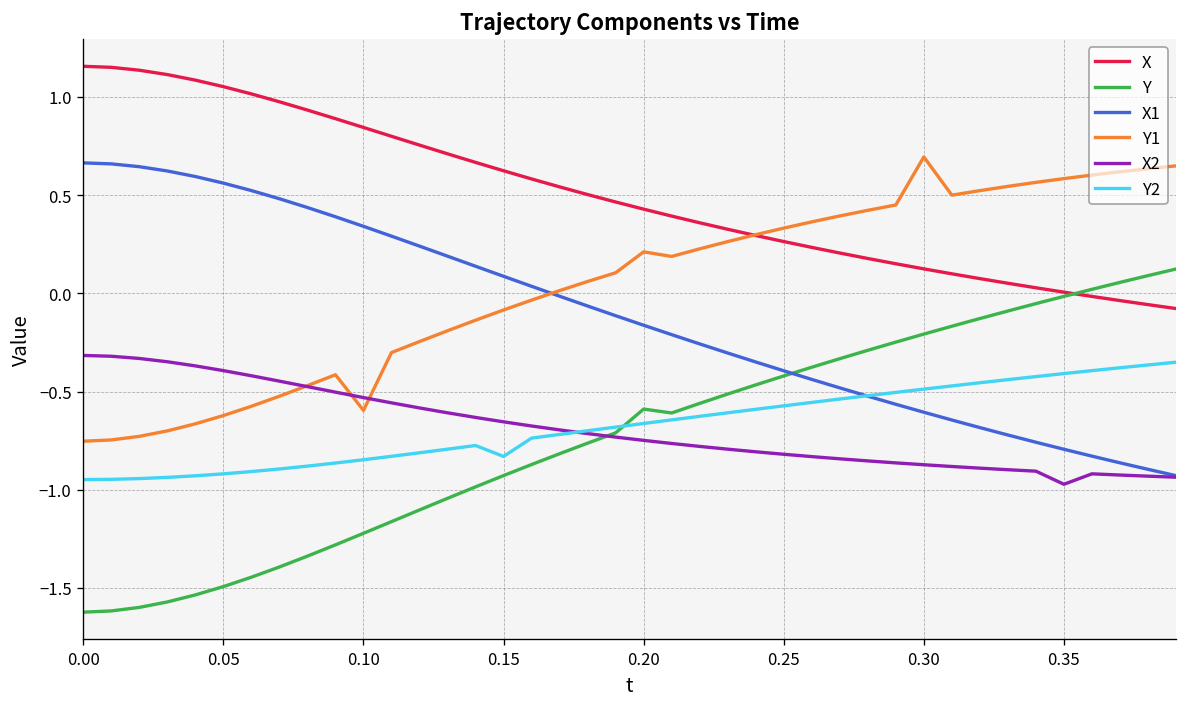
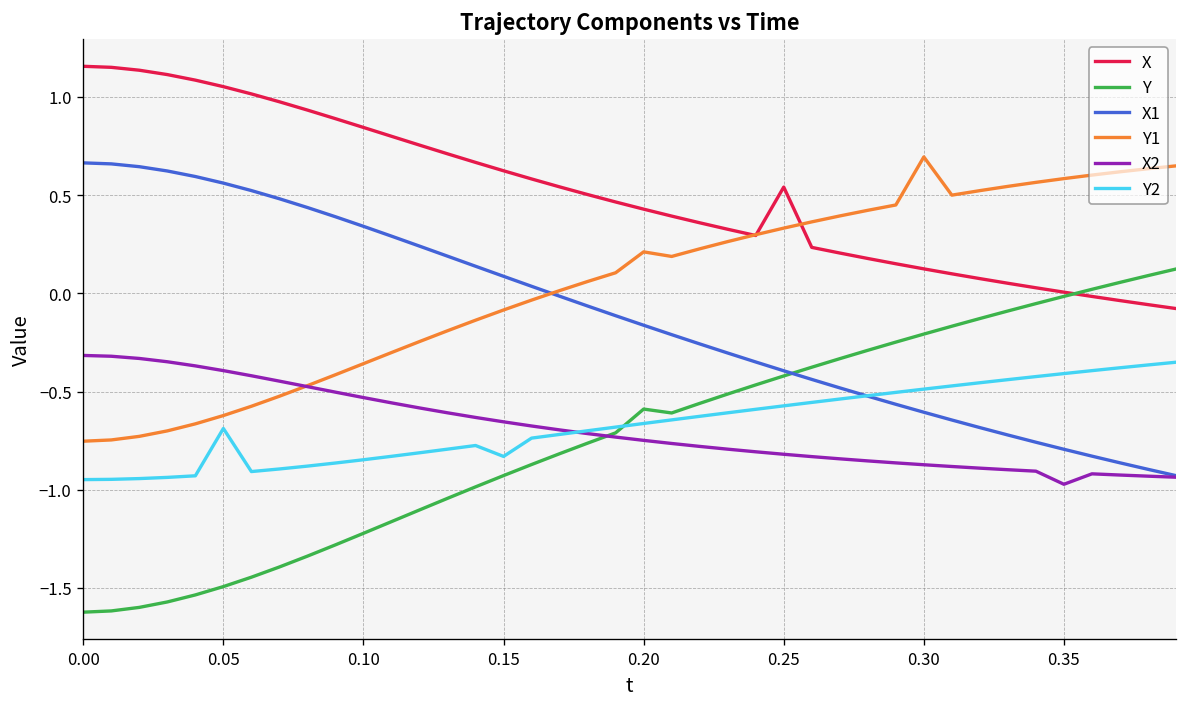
  {
    "X": {
      "0.00": 1.16,
      "0.05": 1.05,
      "0.10": 0.84,
      "0.15": 0.62,
      "0.20": 0.43,
-     "0.25": 0.26,
+     "0.25": 0.54,
      "0.30": 0.12,
      "0.35": 0.01
    },
    "Y": {
      "0.00": -1.62,
      "0.05": -1.49,
      "0.10": -1.22,
      "0.15": -0.93,
      "0.20": -0.59,
      "0.25": -0.42,
      "0.30": -0.21,
      "0.35": -0.02
    },
    "X1": {
      "0.00": 0.66,
      "0.05": 0.56,
      "0.10": 0.34,
      "0.15": 0.09,
      "0.20": -0.16,
      "0.25": -0.39,
      "0.30": -0.61,
      "0.35": -0.79
    },
    "Y1": {
      "0.00": -0.75,
      "0.05": -0.62,
-     "0.10": -0.60,
+     "0.10": -0.36,
      "0.15": -0.08,
      "0.20": 0.21,
      "0.25": 0.33,
      "0.30": 0.69,
      "0.35": 0.58
    },
    "X2": {
      "0.00": -0.32,
      "0.05": -0.39,
      "0.10": -0.53,
      "0.15": -0.65,
      "0.20": -0.75,
      "0.25": -0.82,
      "0.30": -0.87,
      "0.35": -0.97
    },
    "Y2": {
      "0.00": -0.95,
-     "0.05": -0.92,
+     "0.05": -0.69,
      "0.10": -0.85,
      "0.15": -0.83,
      "0.20": -0.66,
      "0.25": -0.57,
      "0.30": -0.49,
      "0.35": -0.41
    }
  }
